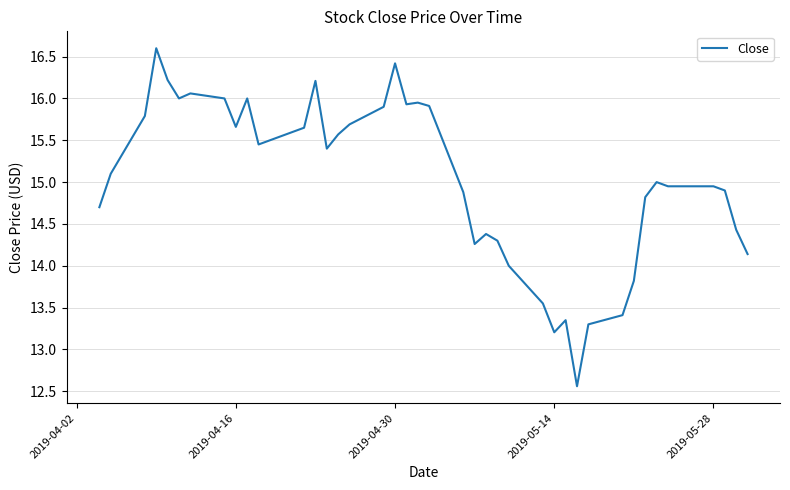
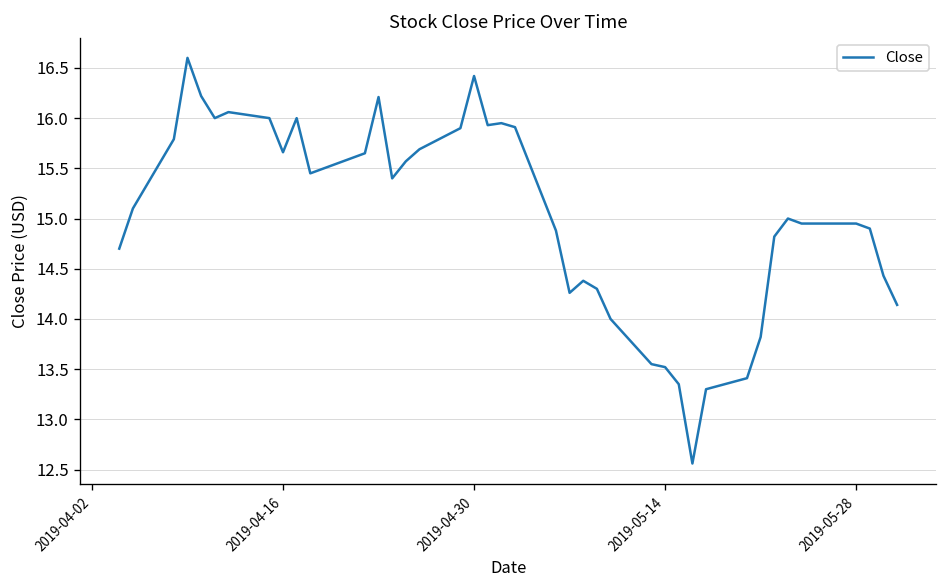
  {
    "2019-04-16": 15.7,
    "2019-04-30": 16.4,
-   "2019-05-14": 13.2,
+   "2019-05-14": 13.5,
    "2019-05-28": 14.9
  }
